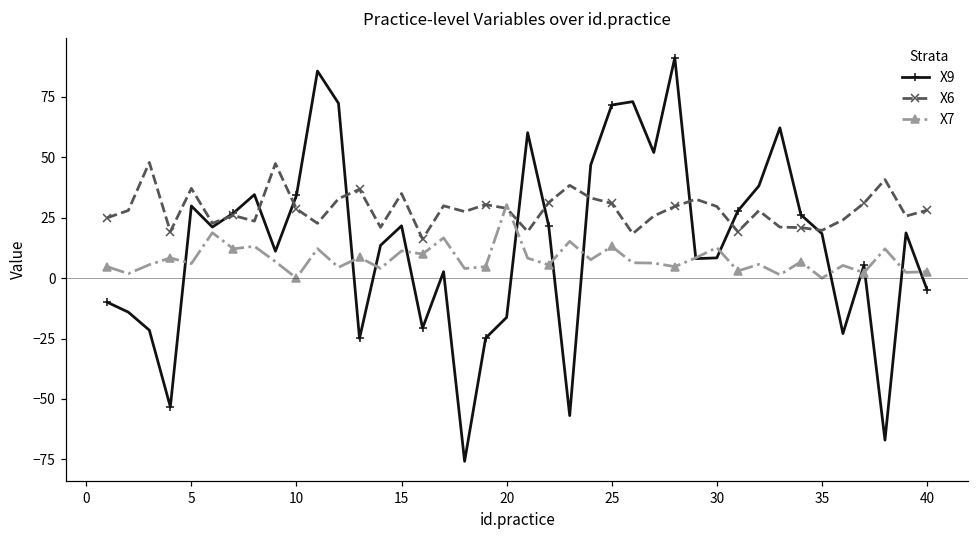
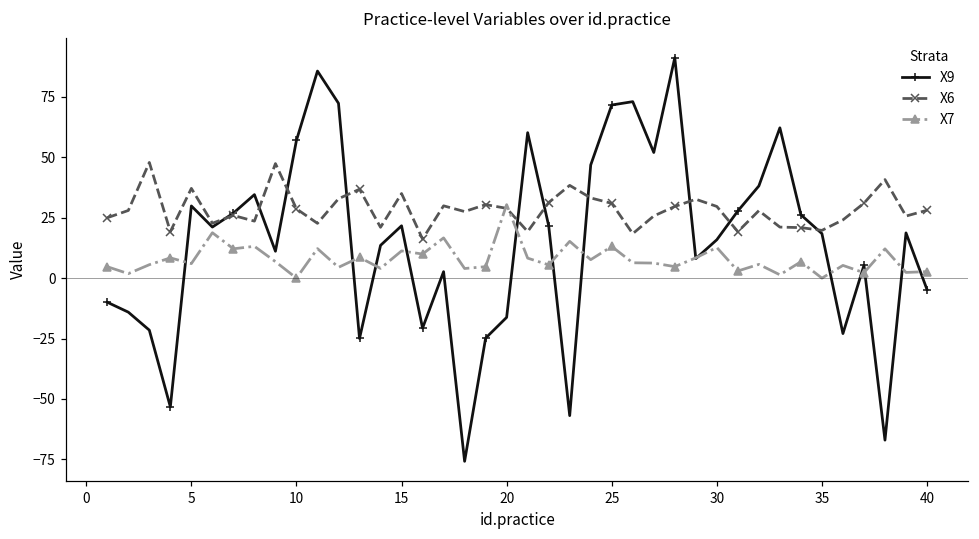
  {
    "X9": {
      "5": 30,
-     "10": 34,
+     "10": 57,
      "15": 22,
      "20": -16,
      "25": 72,
-     "30": 8,
+     "30": 16,
      "35": 18,
      "40": -5
    },
    "X6": {
      "5": 37,
      "10": 29,
      "15": 35,
      "20": 29,
      "25": 31,
      "30": 30,
      "35": 20,
      "40": 28
    },
    "X7": {
      "5": 6,
      "10": 0,
      "15": 11,
      "20": 30,
      "25": 13,
      "30": 13,
      "35": 0,
      "40": 3
    }
  }
